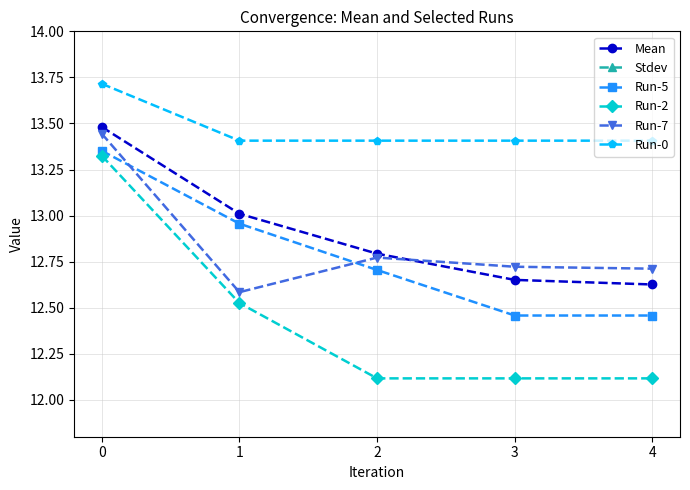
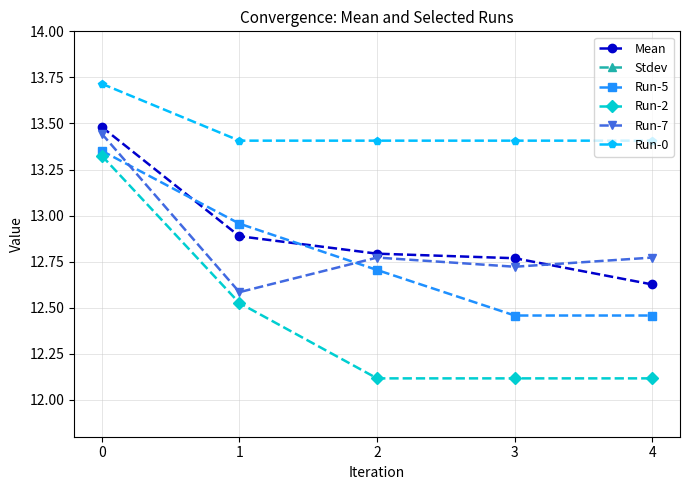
  {
    "Mean": {
      "0": 13.48,
-     "1": 13.01,
+     "1": 12.89,
      "2": 12.79,
-     "3": 12.65,
+     "3": 12.77,
      "4": 12.63
    },
    "Run-7": {
      "0": 13.44,
      "1": 12.58,
      "2": 12.77,
      "3": 12.72,
-     "4": 12.71
+     "4": 12.77
    }
  }
